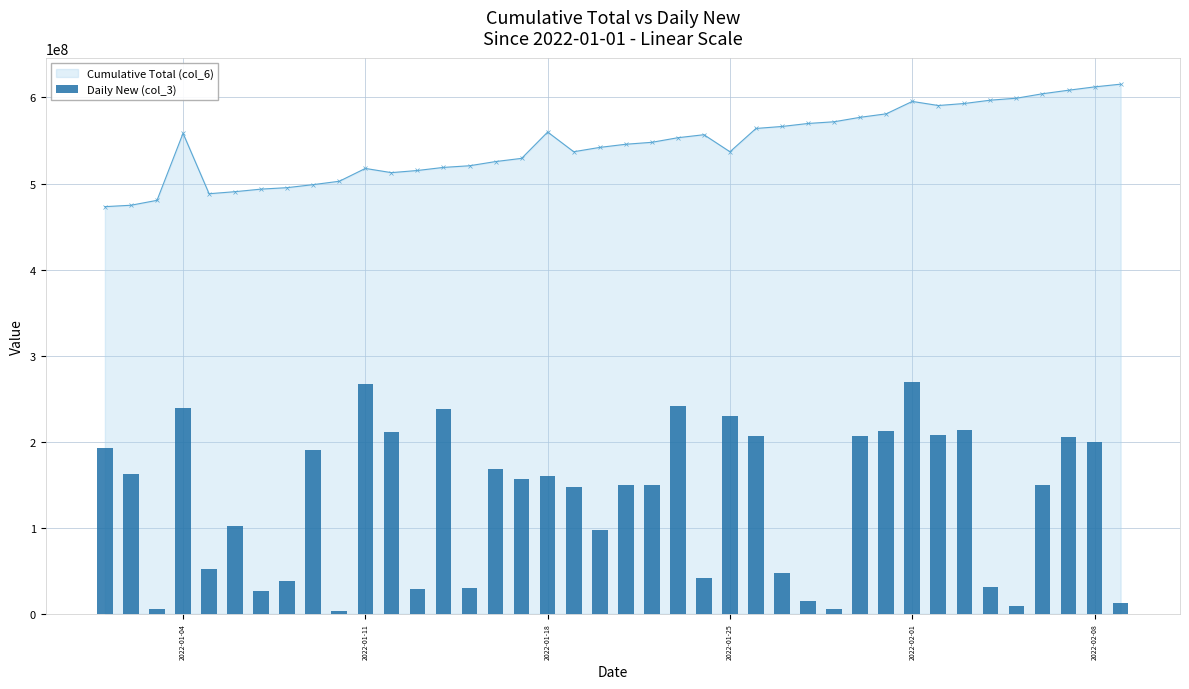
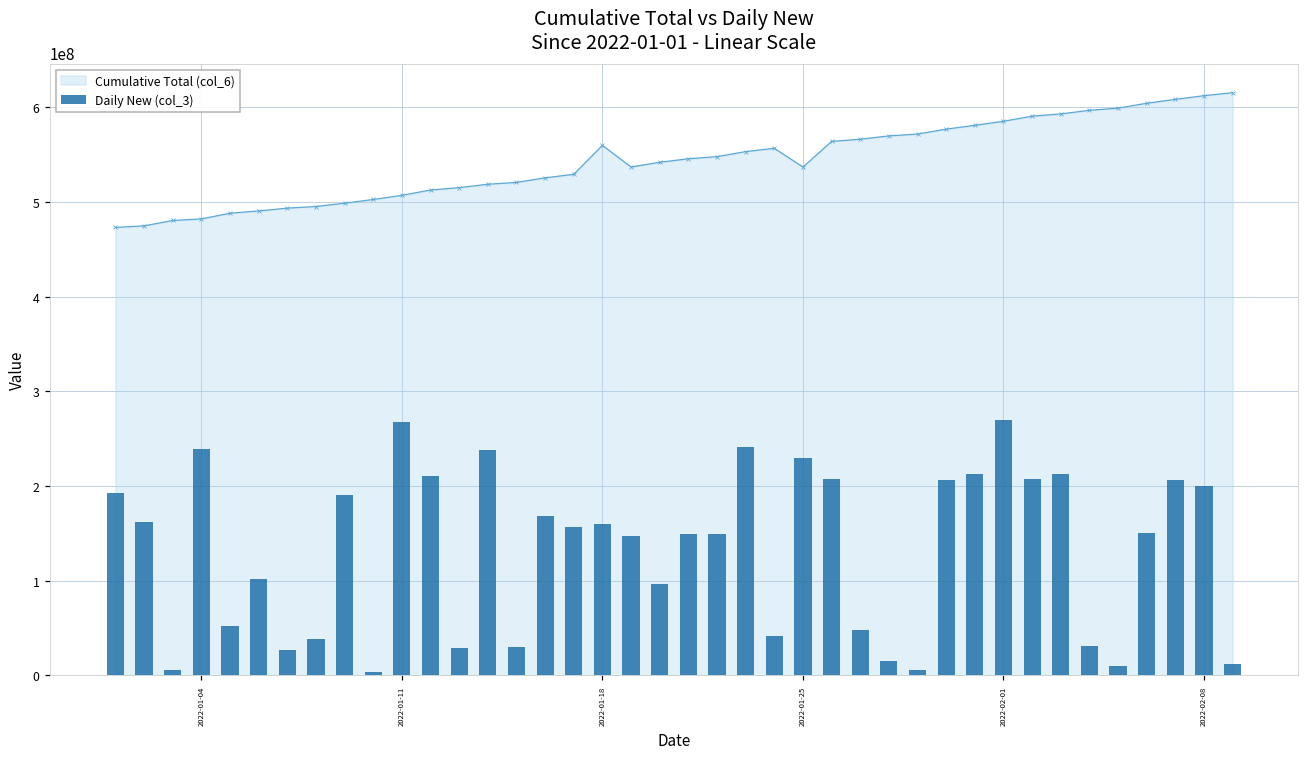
  {
    "Cumulative Total (col_6)": {
-     "2022-01-04": 560000000,
-     "2022-01-11": 520000000,
+     "2022-01-04": 480000000,
+     "2022-01-11": 510000000,
      "2022-01-18": 560000000,
      "2022-01-25": 540000000,
-     "2022-02-01": 600000000,
+     "2022-02-01": 590000000,
      "2022-02-08": 610000000
    },
    "Daily New (col_3)": {
      "2022-01-04": 240000000,
      "2022-01-11": 270000000,
      "2022-01-18": 160000000,
      "2022-01-25": 230000000,
      "2022-02-01": 270000000,
      "2022-02-08": 200000000
    }
  }
